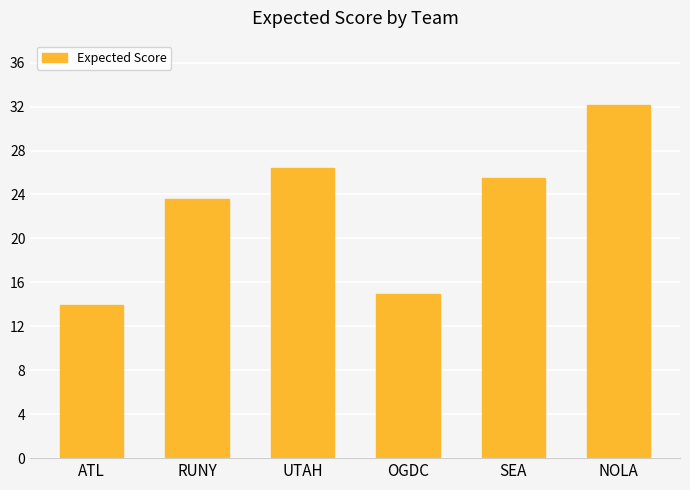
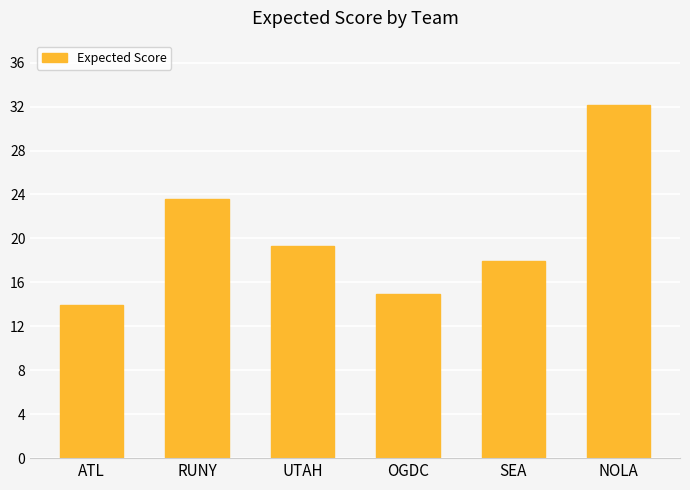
  {
    "ATL": 13.9,
    "RUNY": 23.6,
-   "UTAH": 26.4,
+   "UTAH": 19.3,
    "OGDC": 15.0,
-   "SEA": 25.5,
+   "SEA": 17.9,
    "NOLA": 32.2
  }
